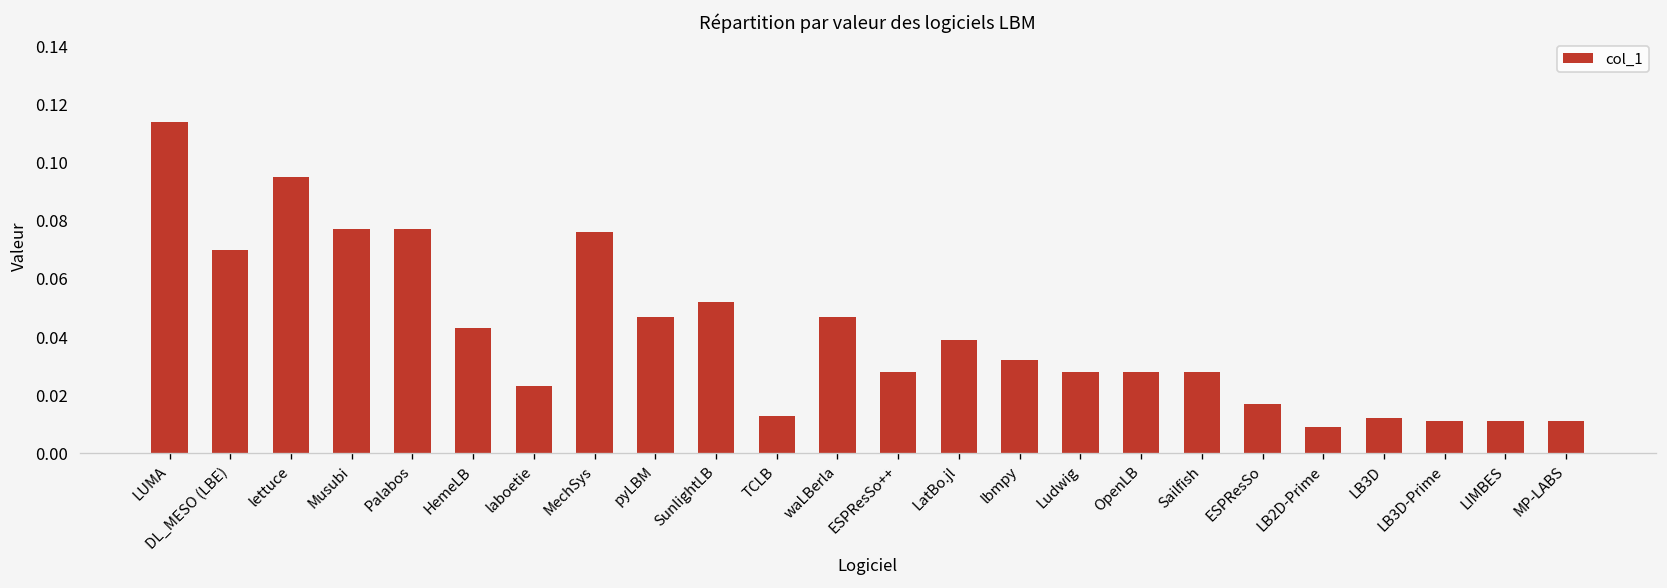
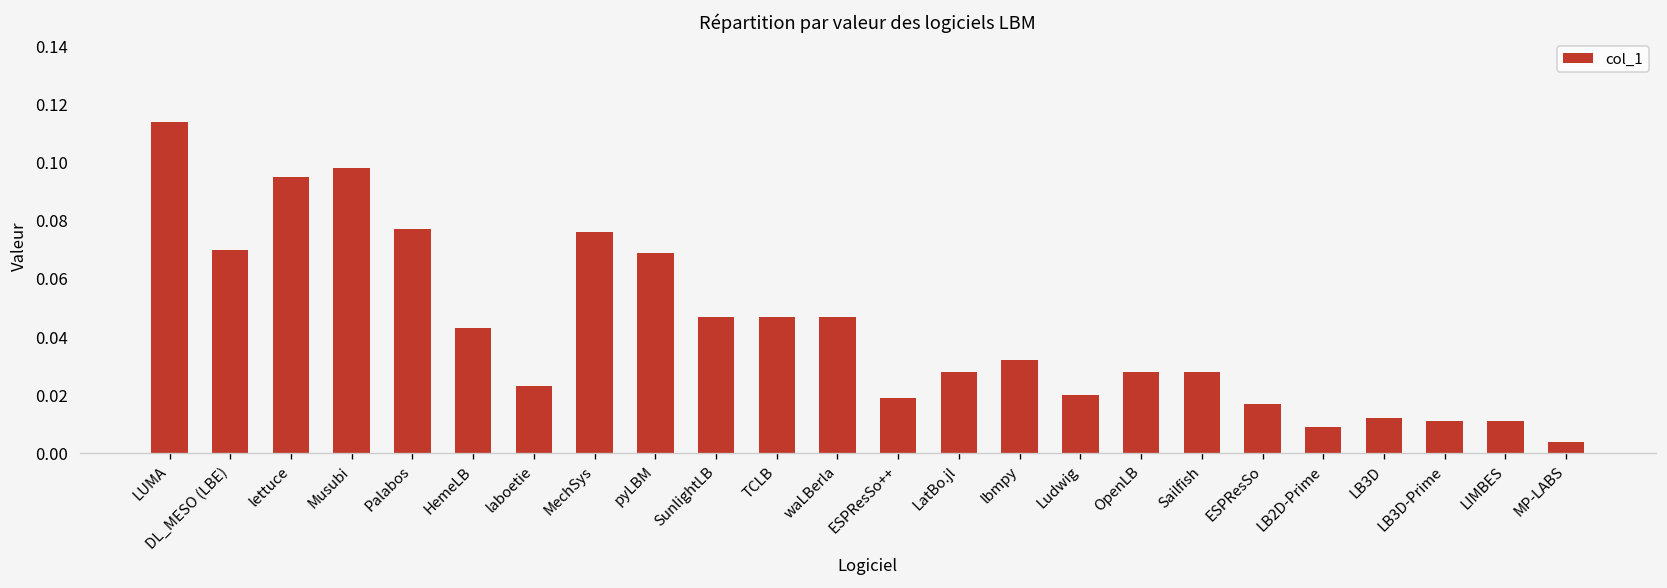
  {
    "LUMA": 0.114,
    "DL_MESO (LBE)": 0.070,
    "lettuce": 0.095,
-   "Musubi": 0.077,
+   "Musubi": 0.098,
    "Palabos": 0.077,
    "HemeLB": 0.043,
    "laboetie": 0.023,
    "MechSys": 0.076,
-   "pyLBM": 0.047,
-   "SunlightLB": 0.052,
-   "TCLB": 0.013,
+   "pyLBM": 0.069,
+   "SunlightLB": 0.047,
+   "TCLB": 0.047,
    "waLBerla": 0.047,
-   "ESPResSo++": 0.028,
-   "LatBo.jl": 0.039,
+   "ESPResSo++": 0.019,
+   "LatBo.jl": 0.028,
    "lbmpy": 0.032,
-   "Ludwig": 0.028,
+   "Ludwig": 0.020,
    "OpenLB": 0.028,
    "Sailfish": 0.028,
    "ESPResSo": 0.017,
    "LB2D-Prime": 0.009,
    "LB3D": 0.012,
    "LB3D-Prime": 0.011,
    "LIMBES": 0.011,
-   "MP-LABS": 0.011
+   "MP-LABS": 0.004
  }
